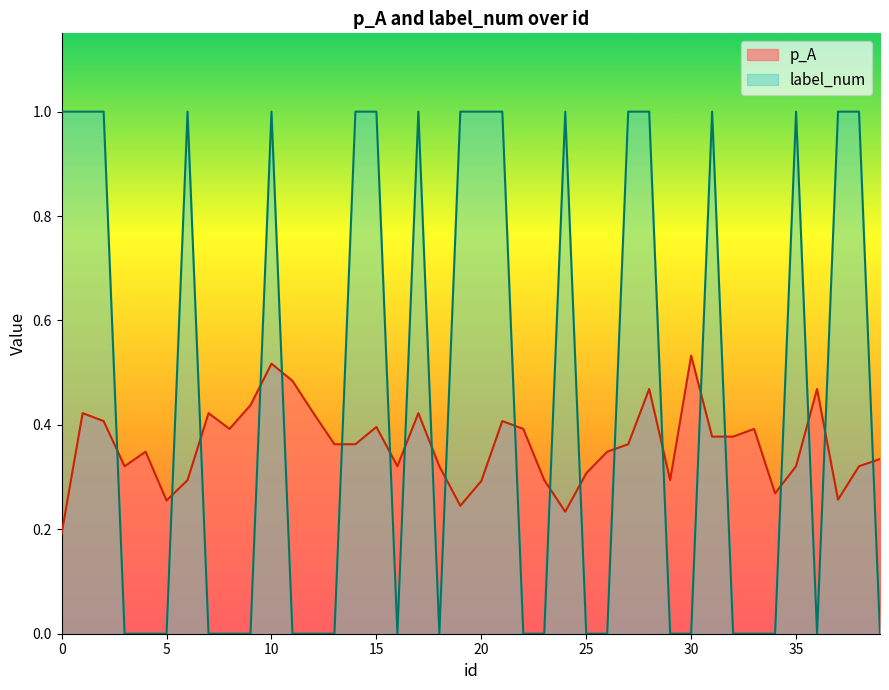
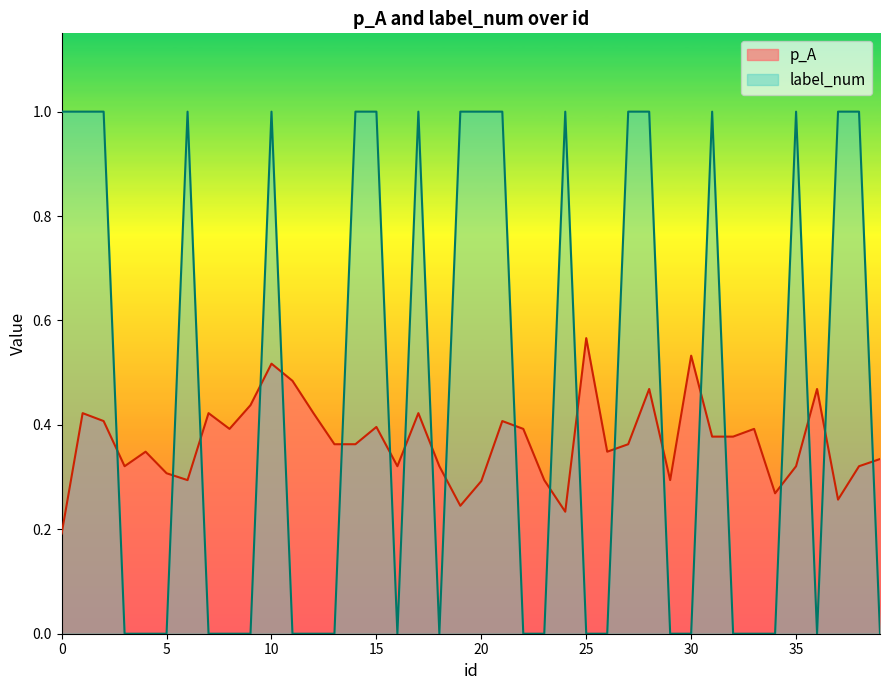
  {
    "p_A": {
      "0": 0.19,
-     "5": 0.26,
+     "5": 0.31,
      "10": 0.52,
      "15": 0.40,
      "20": 0.29,
-     "25": 0.31,
+     "25": 0.57,
      "30": 0.53,
      "35": 0.32
    },
    "label_num": {
      "0": 1.00,
      "5": 0.00,
      "10": 1.00,
      "15": 1.00,
      "20": 1.00,
      "25": 0.00,
      "30": 0.00,
      "35": 1.00
    }
  }
